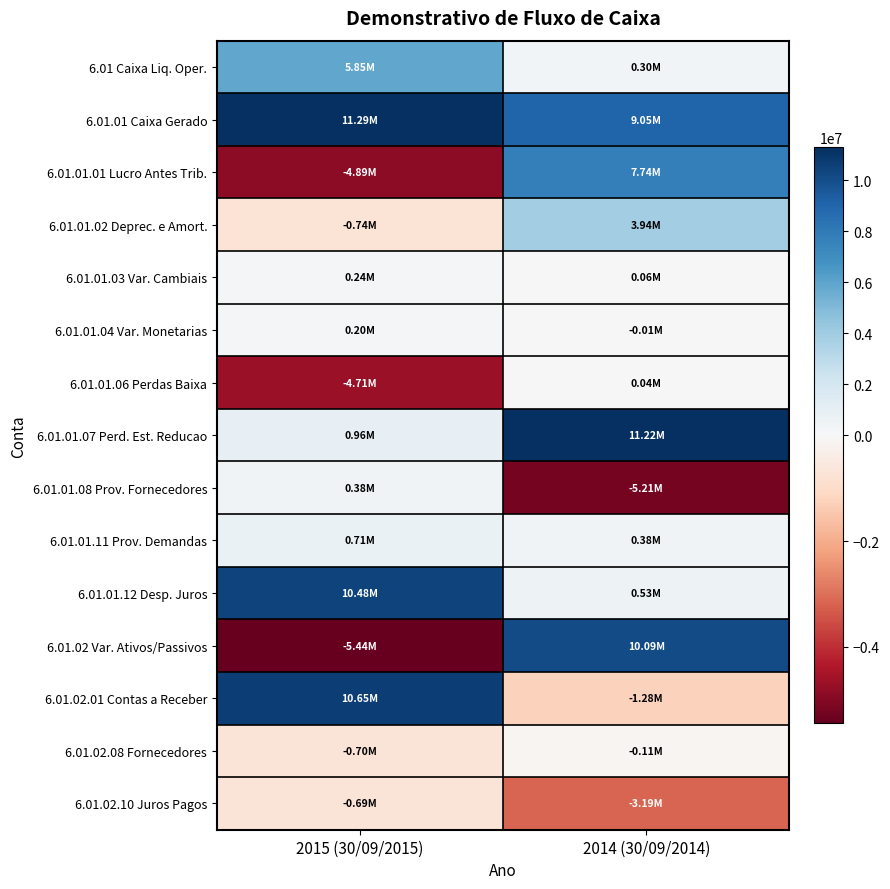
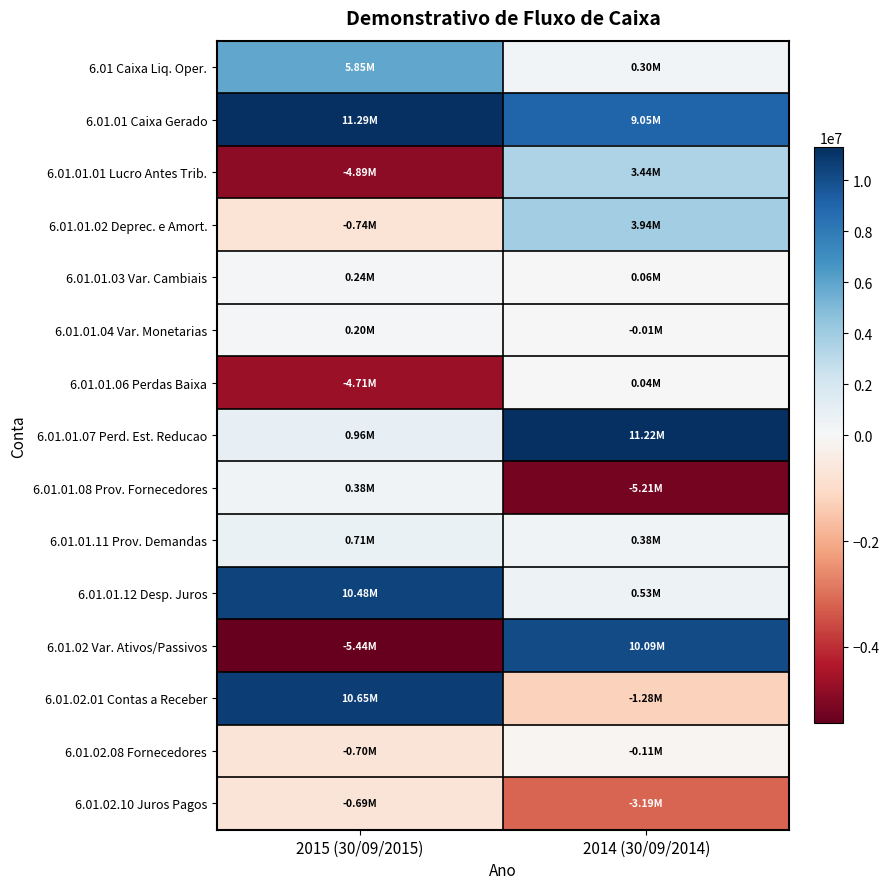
  {
    "6.01 Caixa Liq. Oper.": {
      "2015 (30/09/2015)": "5.85M",
      "2014 (30/09/2014)": "0.30M"
    },
    "6.01.01 Caixa Gerado": {
      "2015 (30/09/2015)": "11.29M",
      "2014 (30/09/2014)": "9.05M"
    },
    "6.01.01.01 Lucro Antes Trib.": {
      "2015 (30/09/2015)": "-4.89M",
-     "2014 (30/09/2014)": "7.74M"
+     "2014 (30/09/2014)": "3.44M"
    },
    "6.01.01.02 Deprec. e Amort.": {
      "2015 (30/09/2015)": "-0.74M",
      "2014 (30/09/2014)": "3.94M"
    },
    "6.01.01.03 Var. Cambiais": {
      "2015 (30/09/2015)": "0.24M",
      "2014 (30/09/2014)": "0.06M"
    },
    "6.01.01.04 Var. Monetarias": {
      "2015 (30/09/2015)": "0.20M",
      "2014 (30/09/2014)": "-0.01M"
    },
    "6.01.01.06 Perdas Baixa": {
      "2015 (30/09/2015)": "-4.71M",
      "2014 (30/09/2014)": "0.04M"
    },
    "6.01.01.07 Perd. Est. Reducao": {
      "2015 (30/09/2015)": "0.96M",
      "2014 (30/09/2014)": "11.22M"
    },
    "6.01.01.08 Prov. Fornecedores": {
      "2015 (30/09/2015)": "0.38M",
      "2014 (30/09/2014)": "-5.21M"
    },
    "6.01.01.11 Prov. Demandas": {
      "2015 (30/09/2015)": "0.71M",
      "2014 (30/09/2014)": "0.38M"
    },
    "6.01.01.12 Desp. Juros": {
      "2015 (30/09/2015)": "10.48M",
      "2014 (30/09/2014)": "0.53M"
    },
    "6.01.02 Var. Ativos/Passivos": {
      "2015 (30/09/2015)": "-5.44M",
      "2014 (30/09/2014)": "10.09M"
    },
    "6.01.02.01 Contas a Receber": {
      "2015 (30/09/2015)": "10.65M",
      "2014 (30/09/2014)": "-1.28M"
    },
    "6.01.02.08 Fornecedores": {
      "2015 (30/09/2015)": "-0.70M",
      "2014 (30/09/2014)": "-0.11M"
    },
    "6.01.02.10 Juros Pagos": {
      "2015 (30/09/2015)": "-0.69M",
      "2014 (30/09/2014)": "-3.19M"
    }
  }
